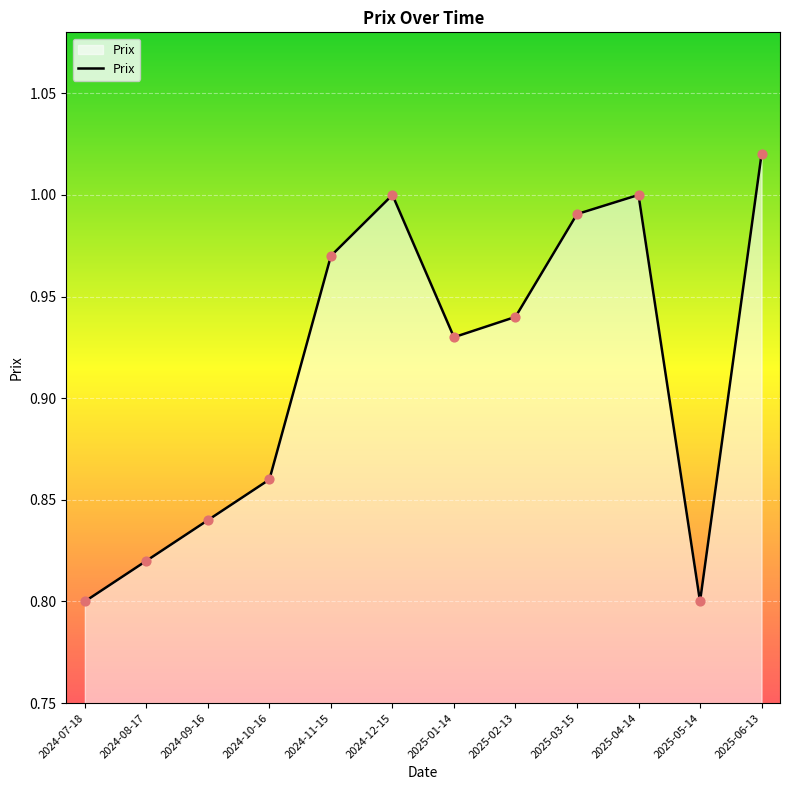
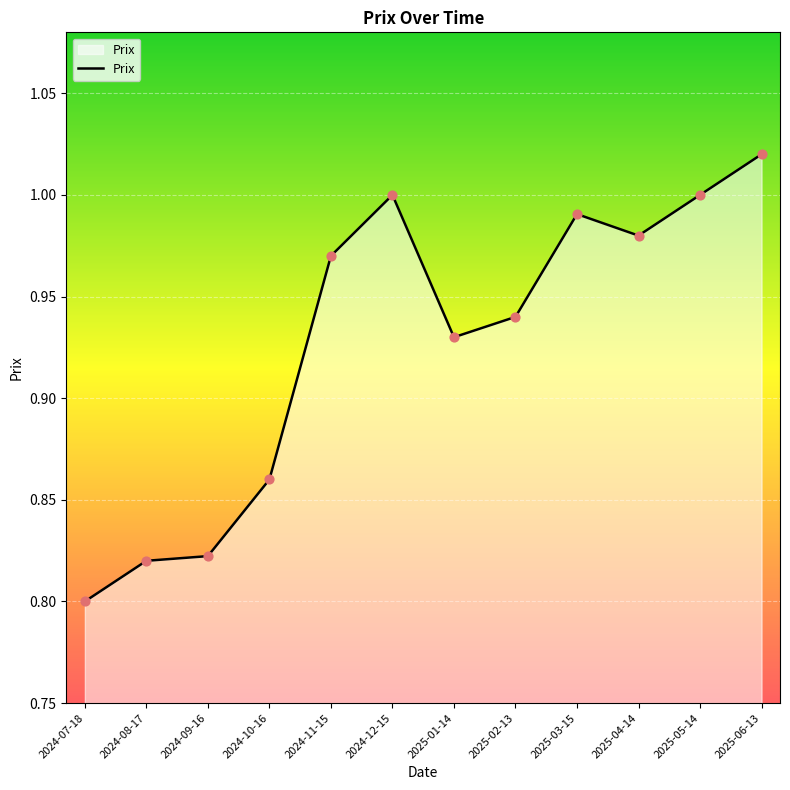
  {
    "2024-07-18": 0.800,
    "2024-08-17": 0.820,
-   "2024-09-16": 0.840,
+   "2024-09-16": 0.822,
    "2024-10-16": 0.860,
    "2024-11-15": 0.970,
    "2024-12-15": 1.000,
    "2025-01-14": 0.930,
    "2025-02-13": 0.940,
    "2025-03-15": 0.991,
-   "2025-04-14": 1.00,
-   "2025-05-14": 0.8,
+   "2025-04-14": 0.98,
+   "2025-05-14": 1.0,
    "2025-06-13": 1.020
  }
